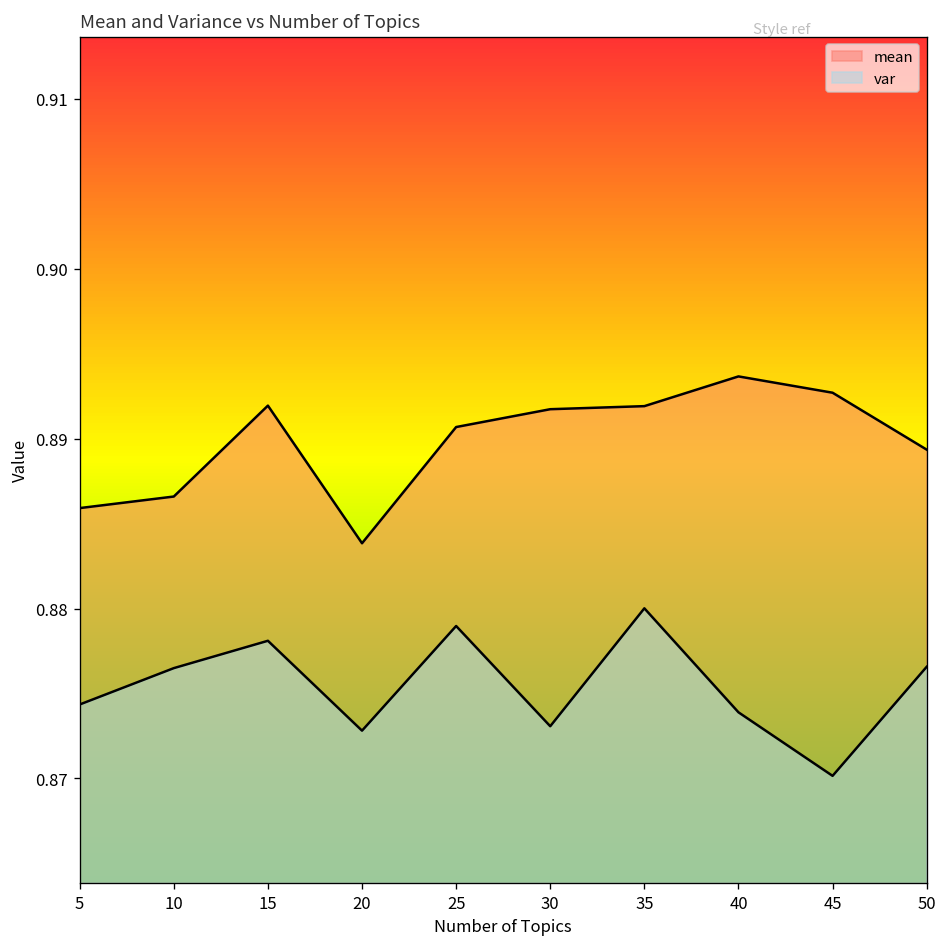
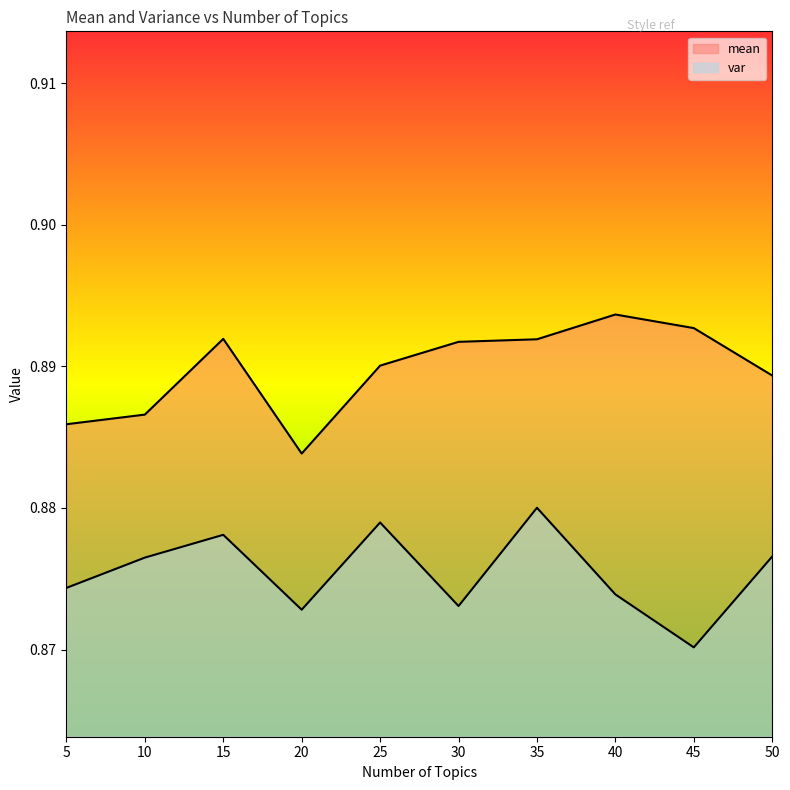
  {
    "mean": {
      "5": 0.8859,
      "10": 0.8866,
      "15": 0.8919,
      "20": 0.8838,
-     "25": 0.8907,
+     "25": 0.8901,
      "30": 0.8917,
      "35": 0.8919,
      "40": 0.8937,
      "45": 0.8927,
      "50": 0.8894
    },
    "var": {
      "5": 0.8744,
      "10": 0.8765,
      "15": 0.8781,
      "20": 0.8728,
      "25": 0.8790,
      "30": 0.8731,
      "35": 0.8800,
      "40": 0.8739,
      "45": 0.8702,
      "50": 0.8766
    }
  }
